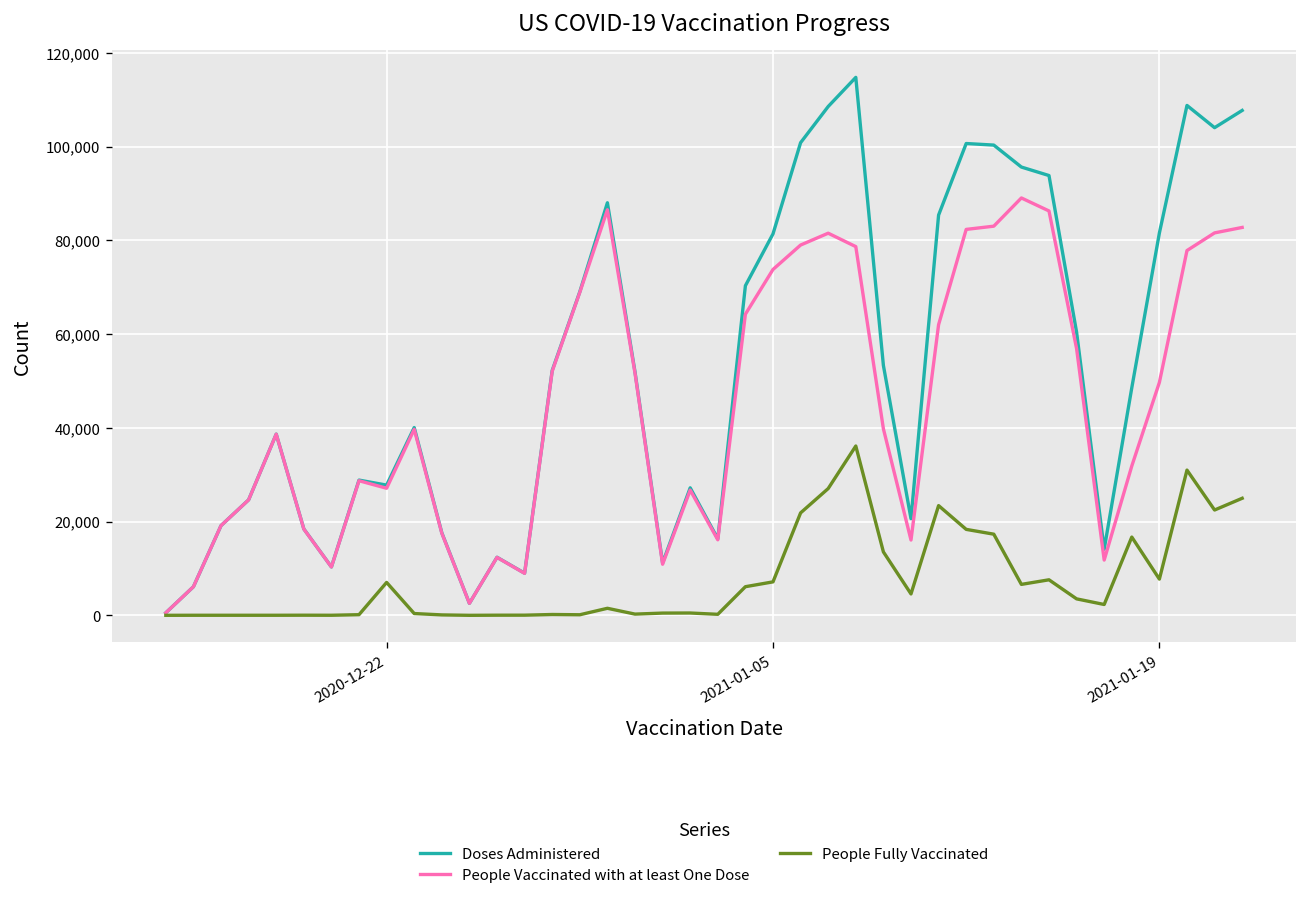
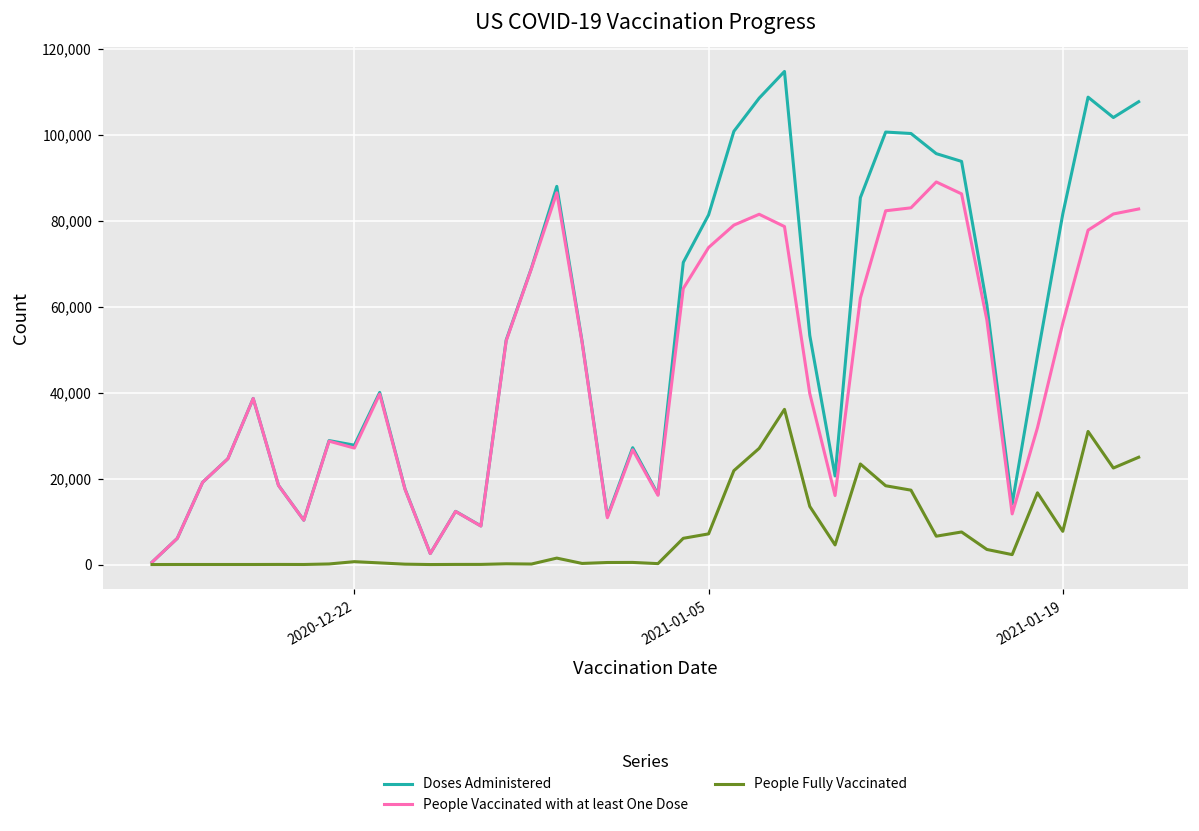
  {
    "Doses Administered": {
      "2020-12-22": "28,000",
      "2021-01-05": "81,000",
      "2021-01-19": "82,000"
    },
    "People Vaccinated with at least One Dose": {
      "2020-12-22": "27,000",
      "2021-01-05": "74,000",
-     "2021-01-19": "50,000"
+     "2021-01-19": "56,000"
    },
    "People Fully Vaccinated": {
-     "2020-12-22": "7,000",
+     "2020-12-22": "1,000",
      "2021-01-05": "7,000",
      "2021-01-19": "8,000"
    }
  }
